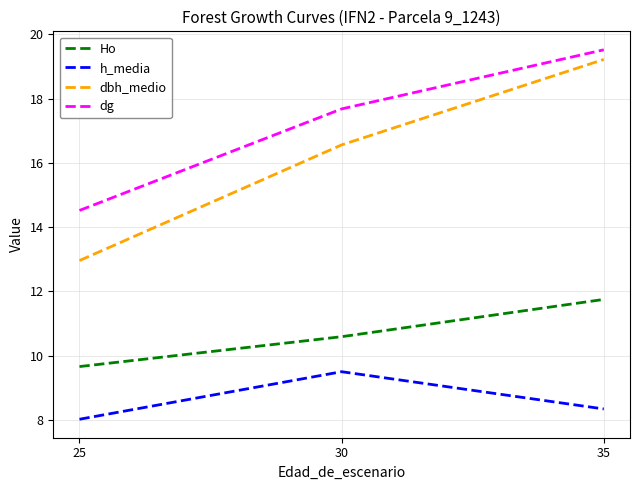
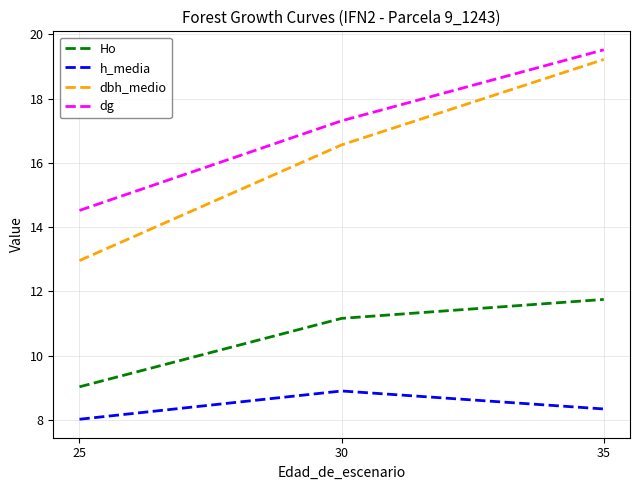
  {
    "Ho": {
-     "25": 9.7,
-     "30": 10.6,
+     "25": 9.0,
+     "30": 11.2,
      "35": 11.8
    },
    "h_media": {
      "25": 8.0,
-     "30": 9.5,
+     "30": 8.9,
      "35": 8.3
    },
    "dbh_medio": {
      "25": 13.0,
      "30": 16.6,
      "35": 19.2
    },
    "dg": {
      "25": 14.5,
-     "30": 17.7,
+     "30": 17.3,
      "35": 19.5
    }
  }
